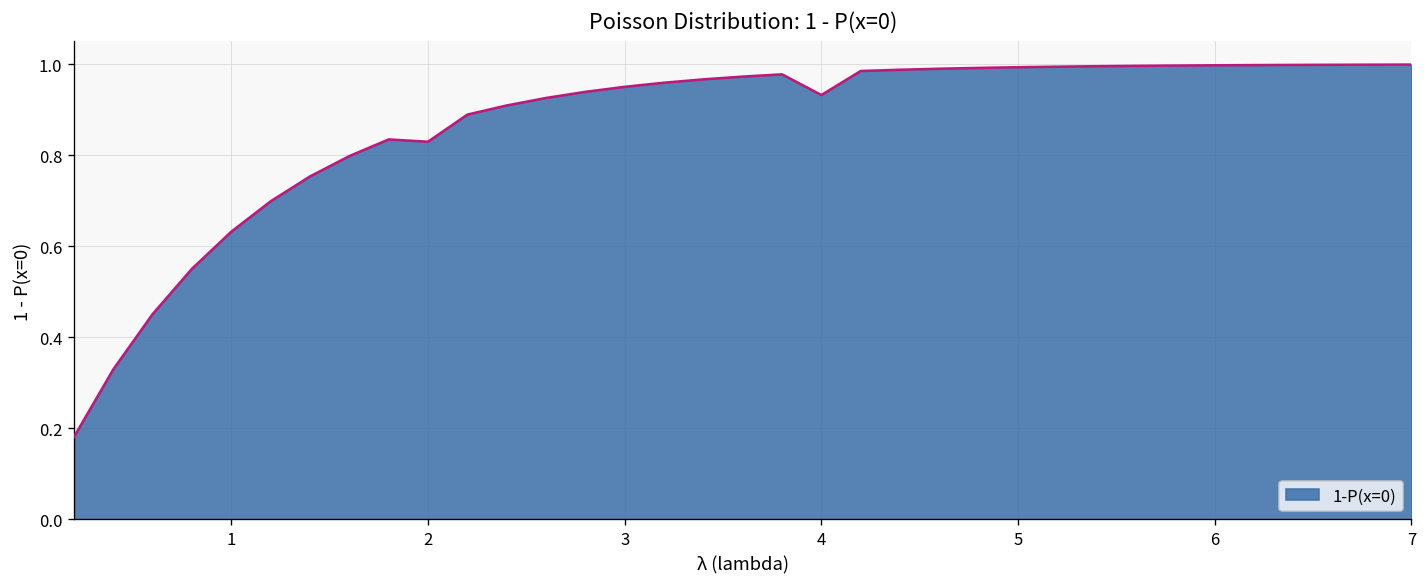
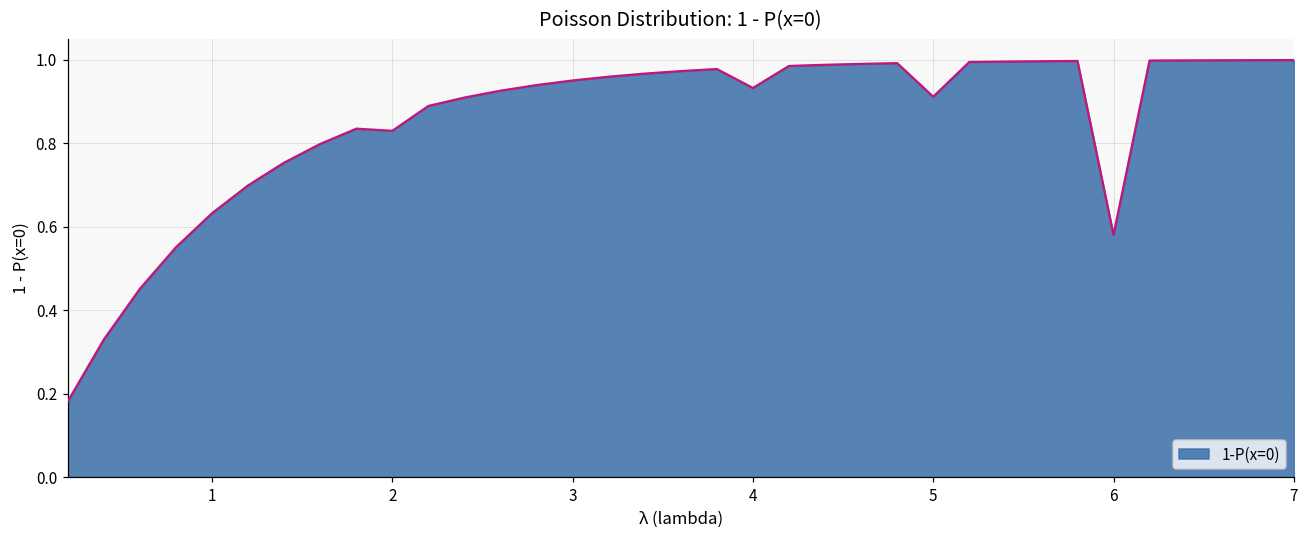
  {
    "1": 0.63,
    "2": 0.83,
    "3": 0.95,
    "4": 0.93,
-   "5": 0.99,
-   "6": 1.00,
+   "5": 0.91,
+   "6": 0.58,
    "7": 1.00
  }
